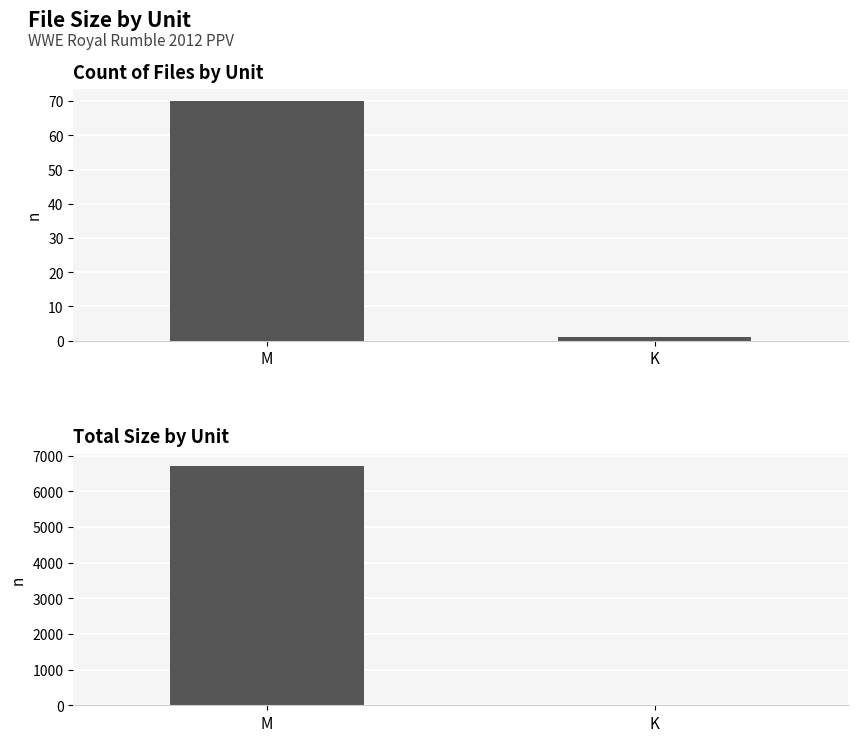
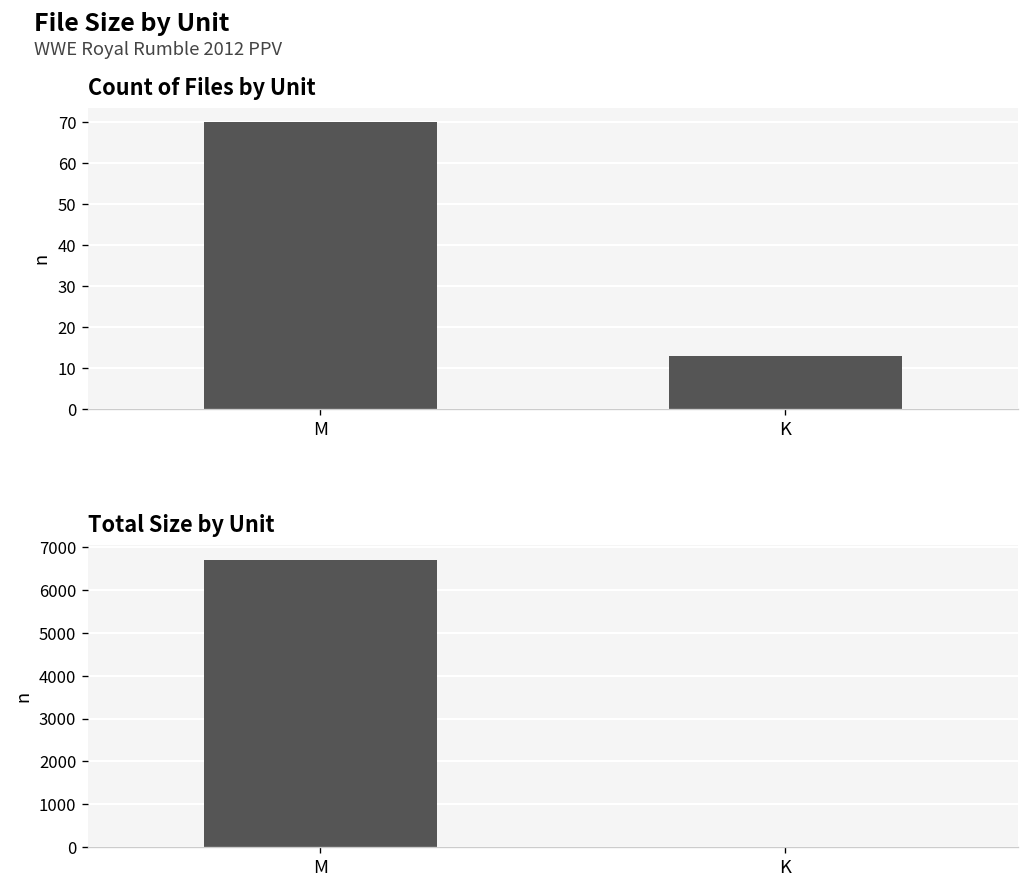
  {
    "Count of Files by Unit": {
      "M": 70,
-     "K": 1
+     "K": 13
    },
    "Total Size by Unit": {
      "M": 6700
    }
  }
